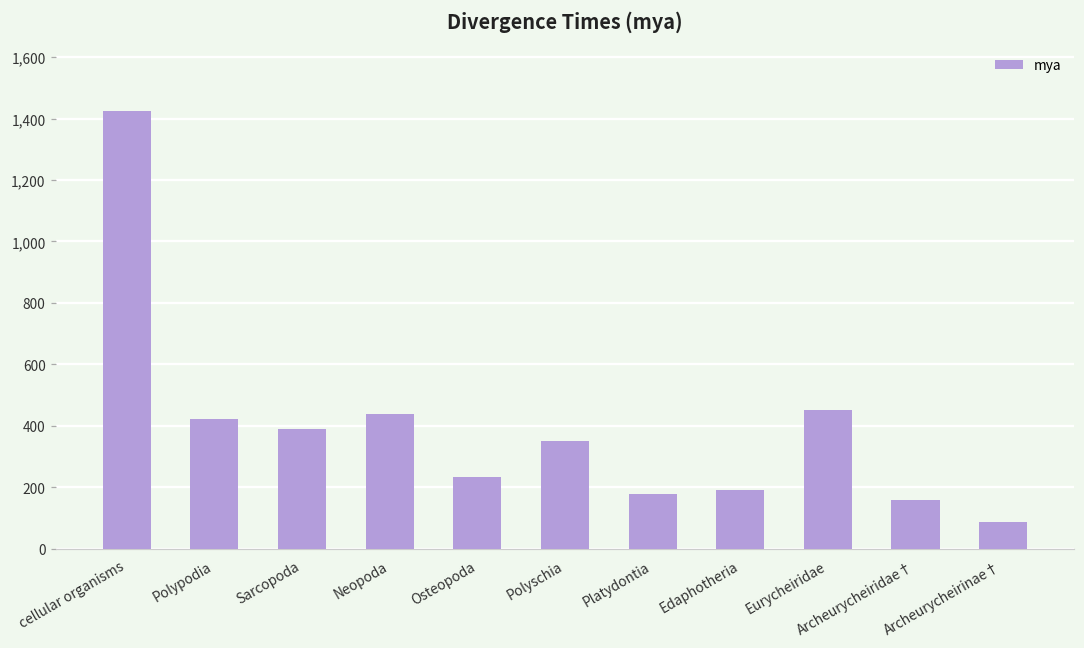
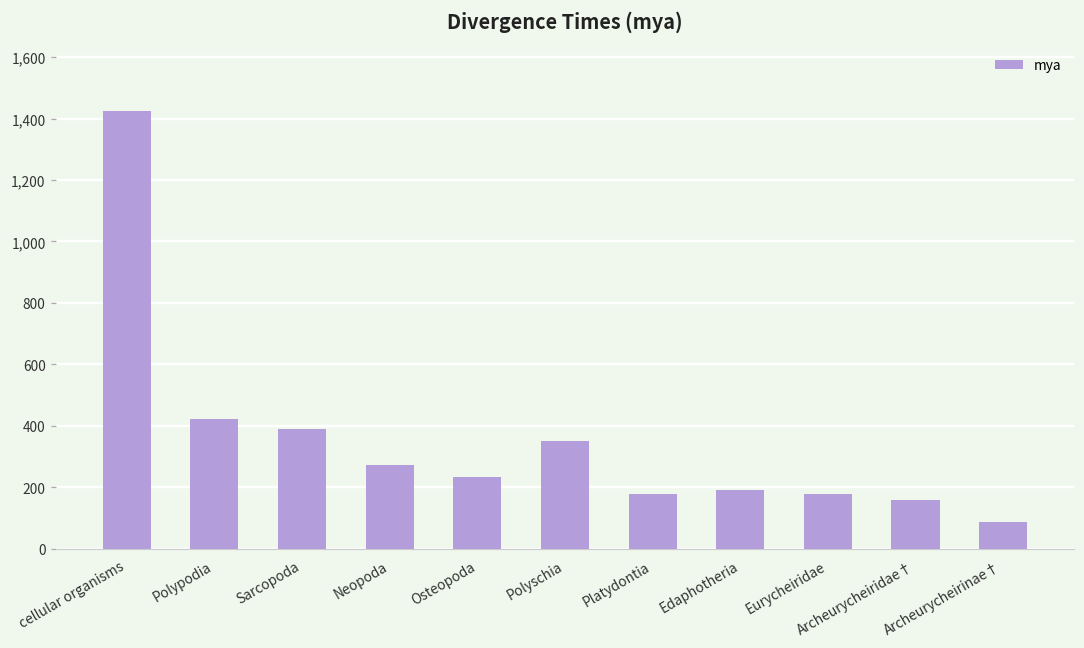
  {
    "cellular organisms": "1,420",
    "Polypodia": "420",
    "Sarcopoda": "390",
-   "Neopoda": "440",
+   "Neopoda": "270",
    "Osteopoda": "230",
    "Polyschia": "350",
    "Platydontia": "180",
    "Edaphotheria": "190",
-   "Eurycheiridae": "450",
+   "Eurycheiridae": "180",
    "Archeurycheiridae†": "160",
    "Archeurycheirinae†": "90"
  }
